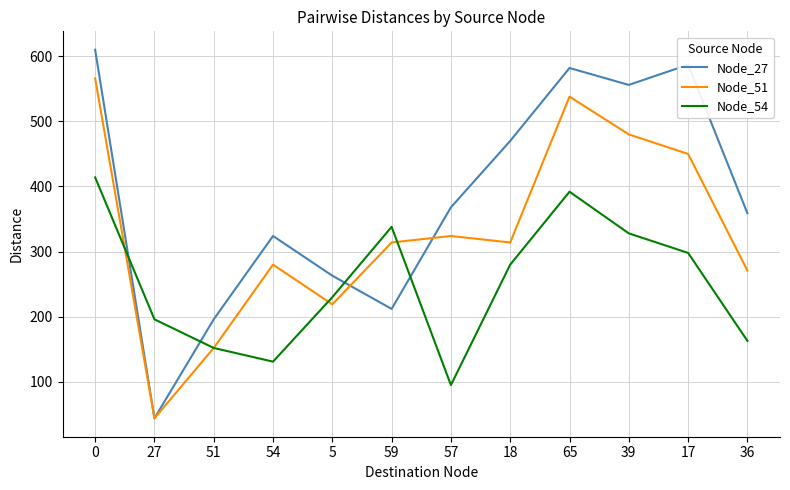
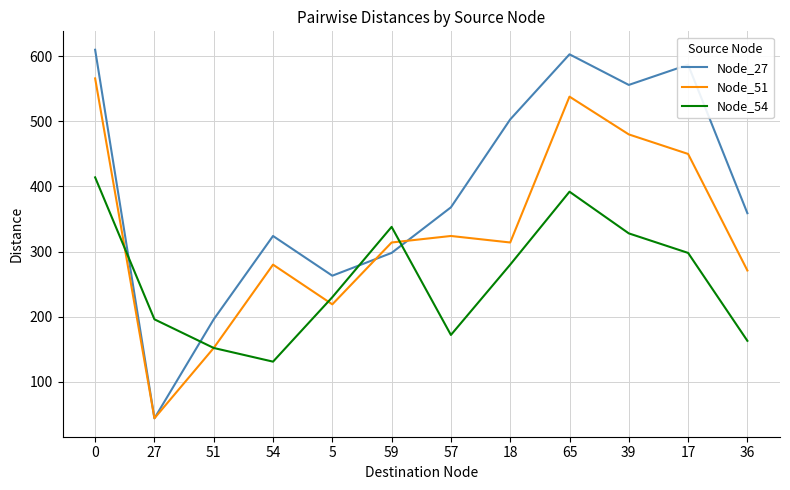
  {
    "Node_27": {
      "0": 610,
      "51": 200,
      "54": 320,
      "5": 260,
-     "59": 210,
+     "59": 300,
      "57": 370,
-     "18": 470,
-     "65": 580,
+     "18": 500,
+     "65": 600,
      "39": 560,
      "36": 360
    },
    "Node_51": {
      "0": 570,
      "54": 280,
      "5": 220,
      "59": 310,
      "57": 320,
      "18": 310,
      "65": 540,
      "39": 480,
      "17": 450,
      "36": 270
    },
    "Node_54": {
      "0": 410,
      "27": 200,
      "54": 130,
      "5": 230,
      "59": 340,
-     "57": 100,
+     "57": 170,
      "18": 280,
      "65": 390,
      "39": 330,
      "17": 300,
      "36": 160
    }
  }
